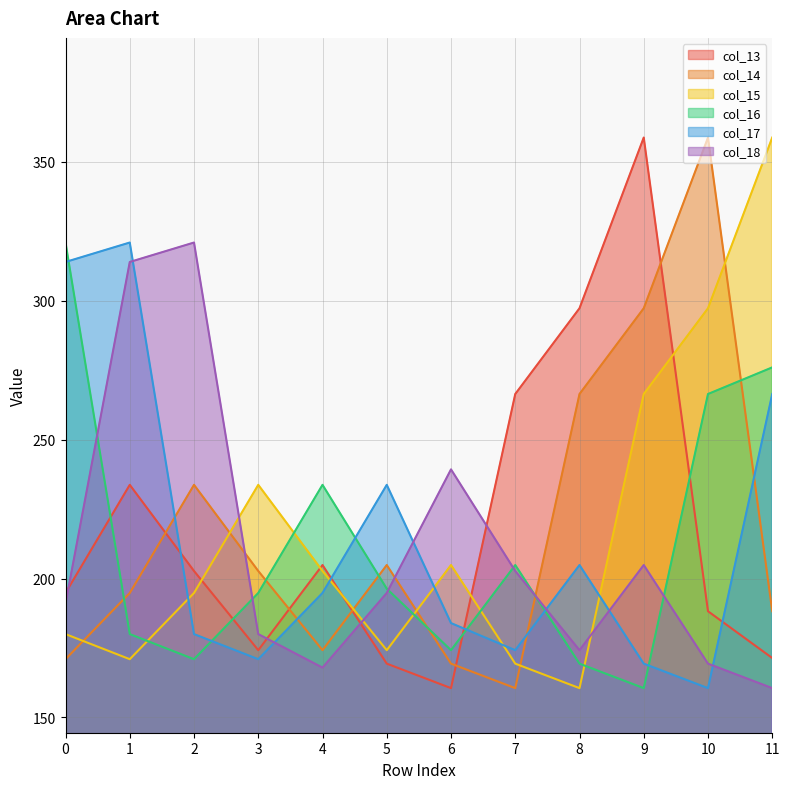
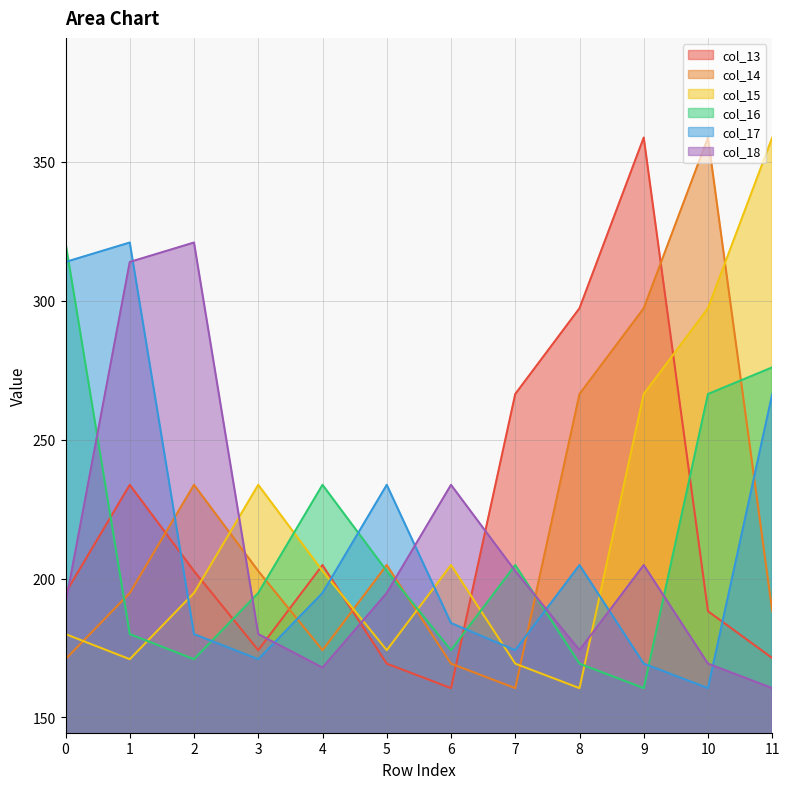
  {
    "col_16": {
      "0": 321,
      "1": 180,
      "2": 171,
      "3": 195,
      "4": 234,
-     "5": 196,
+     "5": 203,
      "6": 174,
      "7": 205,
      "8": 169,
      "9": 161,
      "10": 266,
      "11": 276
    },
    "col_17": {
      "0": 314,
      "1": 321,
      "2": 180,
      "3": 171,
      "4": 195,
      "5": 234,
      "6": 184,
      "7": 174,
      "8": 205,
      "9": 169,
      "10": 161,
      "11": 266
    },
    "col_18": {
      "0": 191,
      "1": 314,
      "2": 321,
      "3": 180,
      "4": 168,
      "5": 195,
-     "6": 239,
+     "6": 234,
      "7": 203,
      "8": 174,
      "9": 205,
      "10": 169,
      "11": 161
    }
  }
